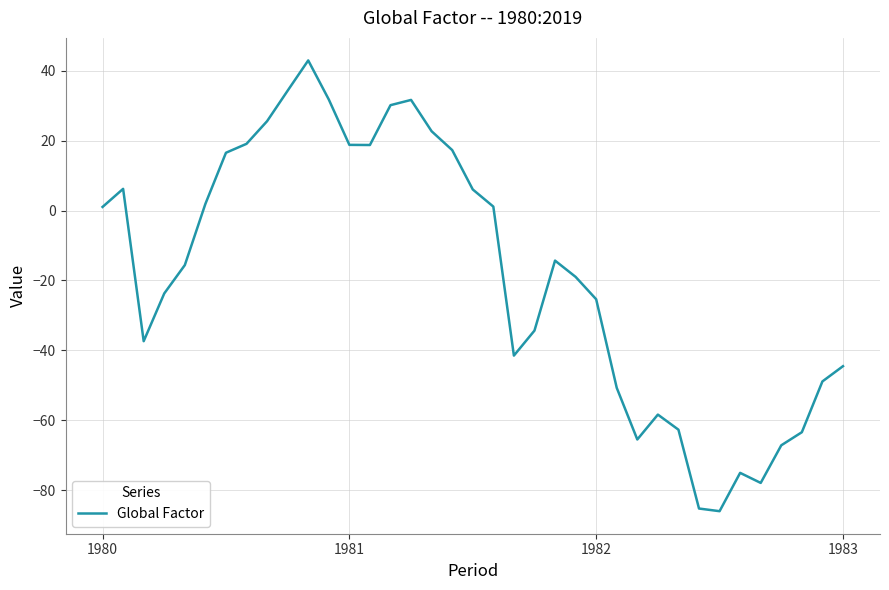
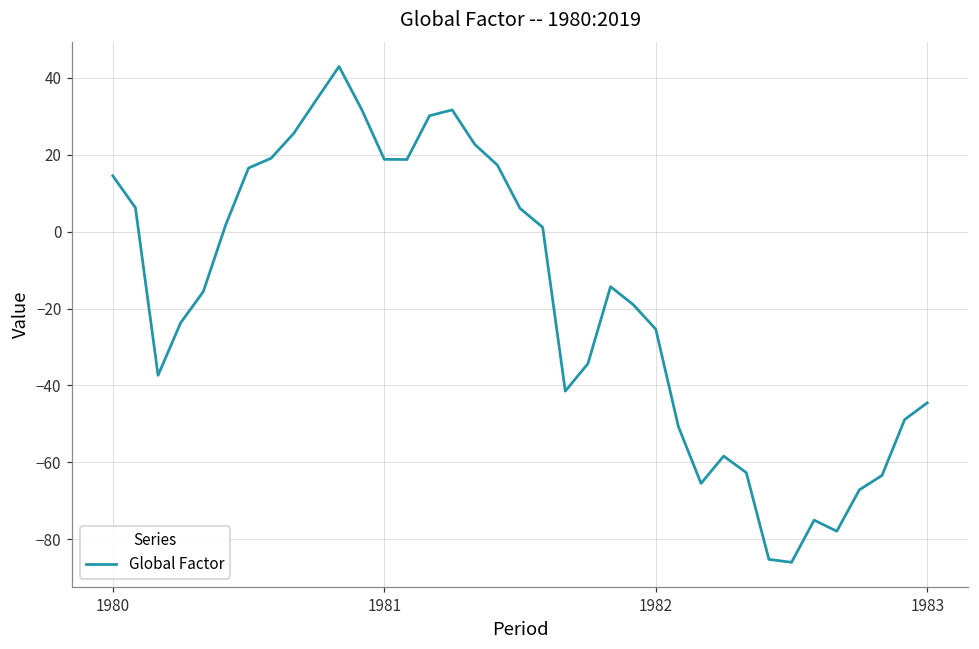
  {
-   "1980": 1,
+   "1980": 15,
    "1981": 19,
    "1982": -25,
    "1983": -45
  }
